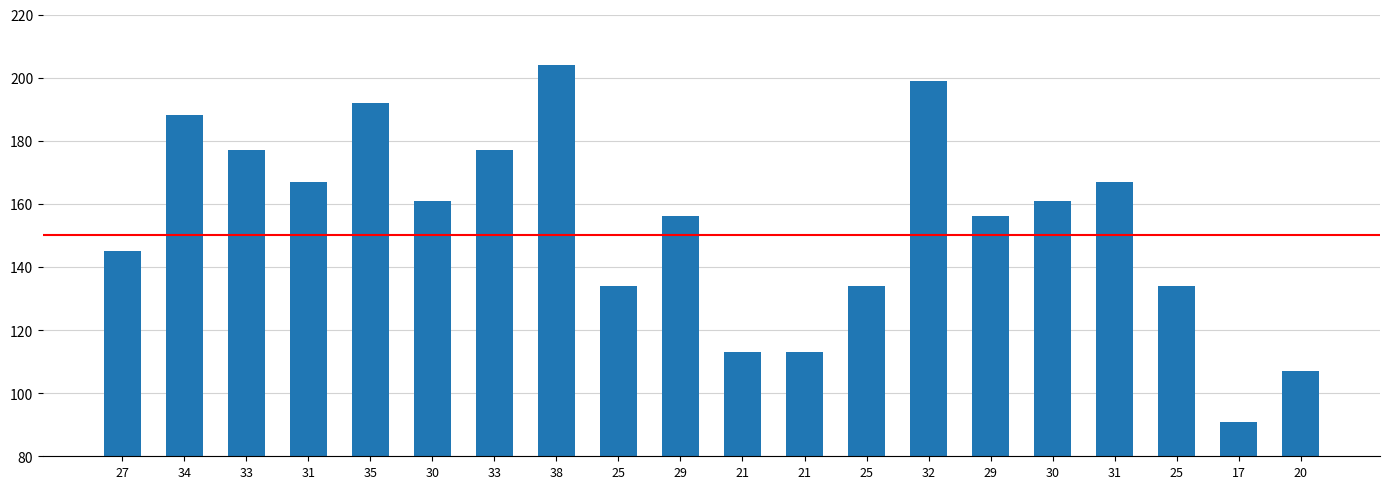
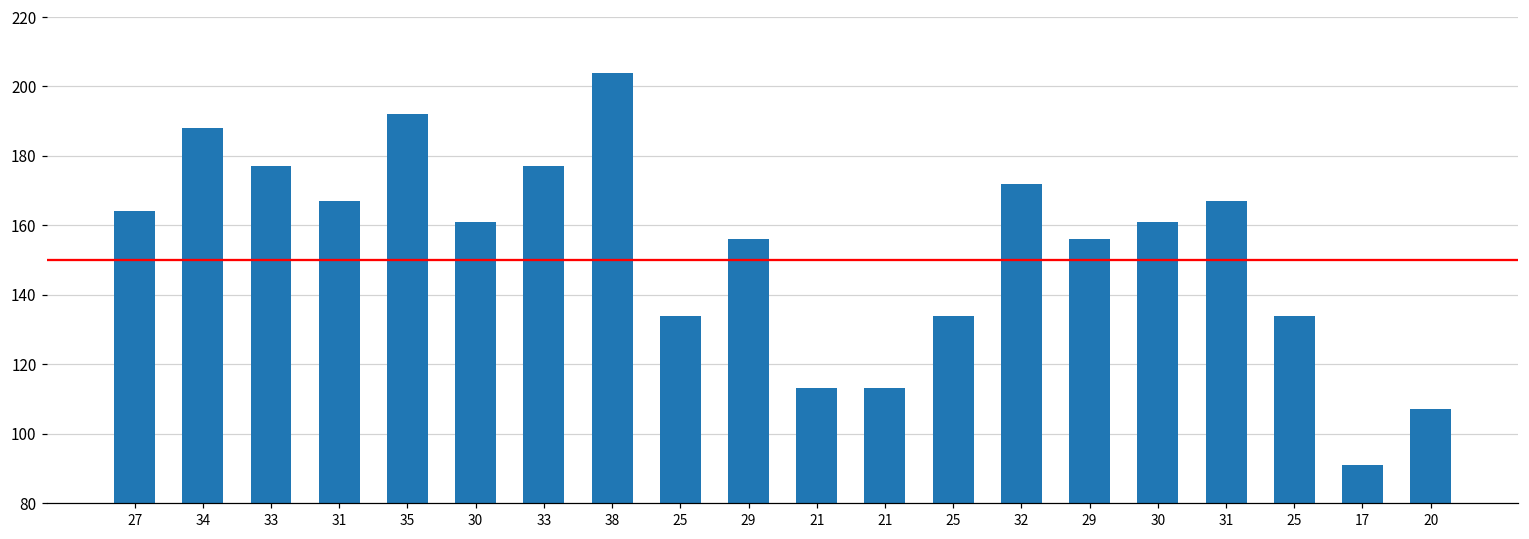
  {
-   "27": 145,
+   "27": 164,
    "34": 188,
    "35": 192,
    "38": 204,
-   "32": 199,
+   "32": 172,
    "17": 91,
    "20": 107
  }
